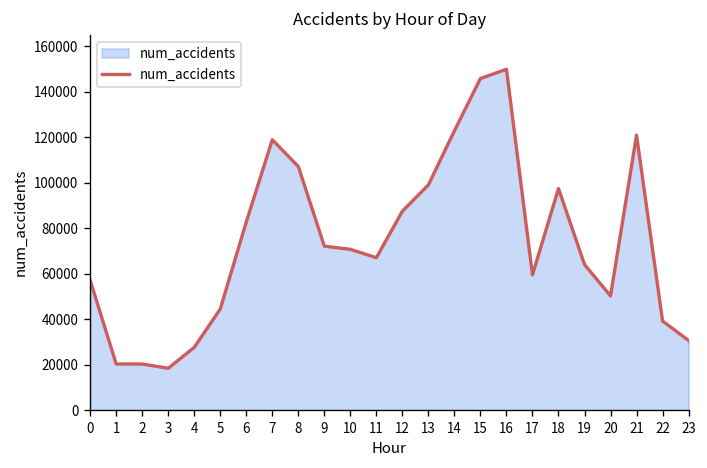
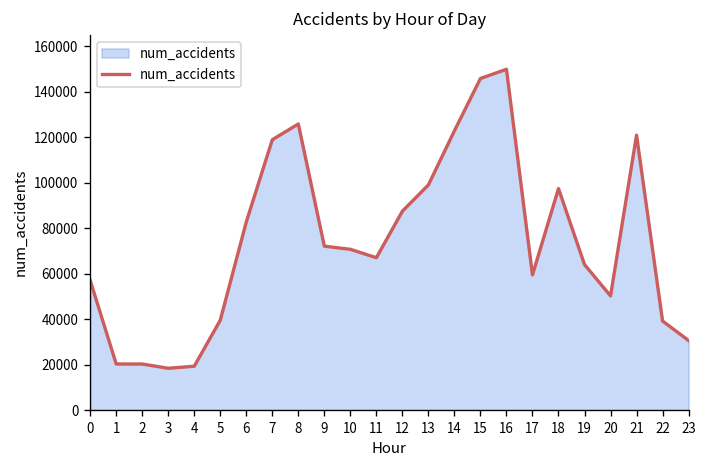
  {
    "0": 57000,
    "1": 20000,
    "2": 20000,
    "3": 18000,
-   "4": 28000,
-   "5": 44000,
+   "4": 19000,
+   "5": 40000,
    "6": 83000,
    "7": 119000,
-   "8": 107000,
+   "8": 126000,
    "9": 72000,
    "10": 71000,
    "11": 67000,
    "12": 88000,
    "13": 99000,
    "14": 123000,
    "15": 146000,
    "16": 150000,
    "17": 59000,
    "18": 97000,
    "19": 64000,
    "20": 50000,
    "21": 121000,
    "22": 39000,
    "23": 31000
  }
